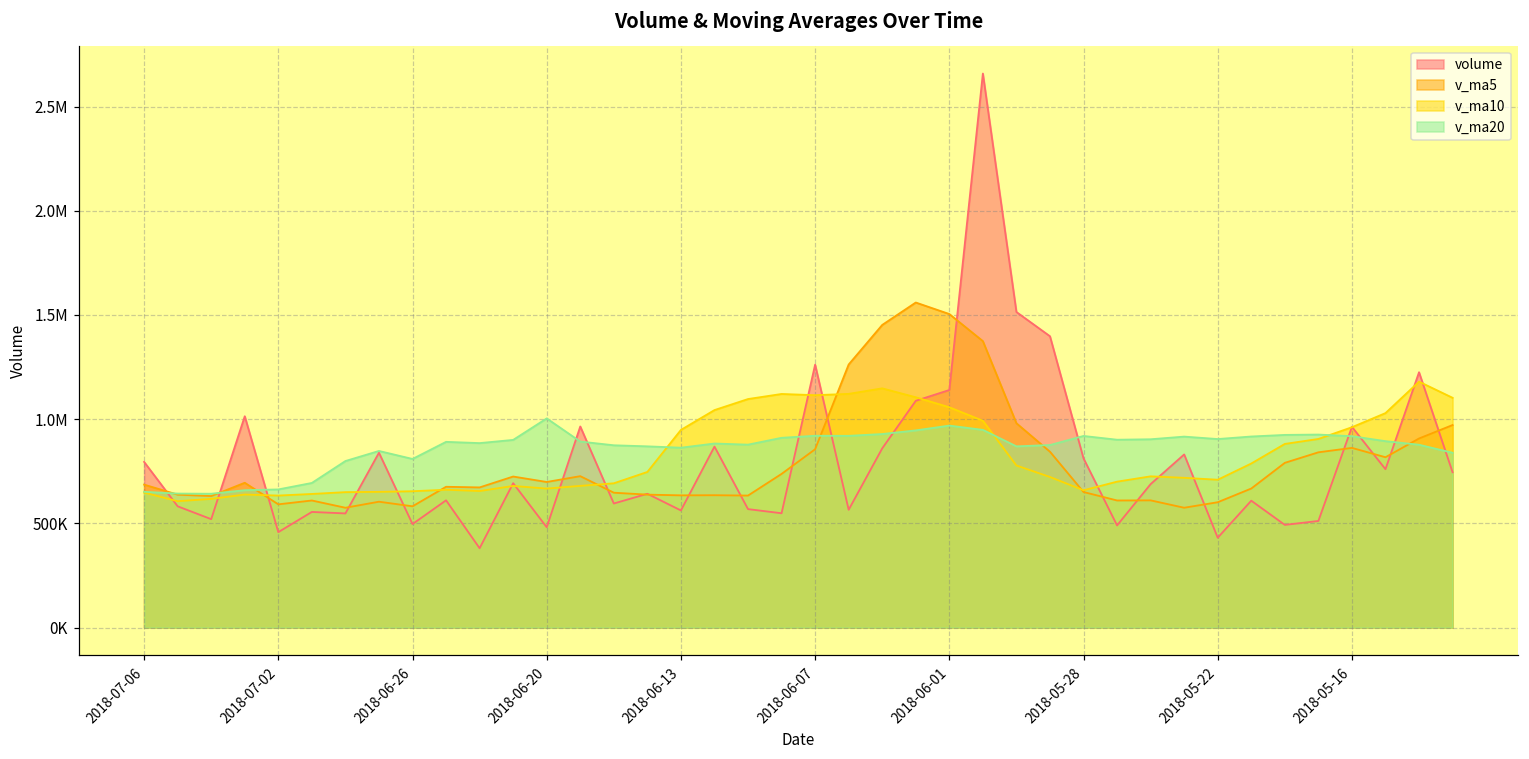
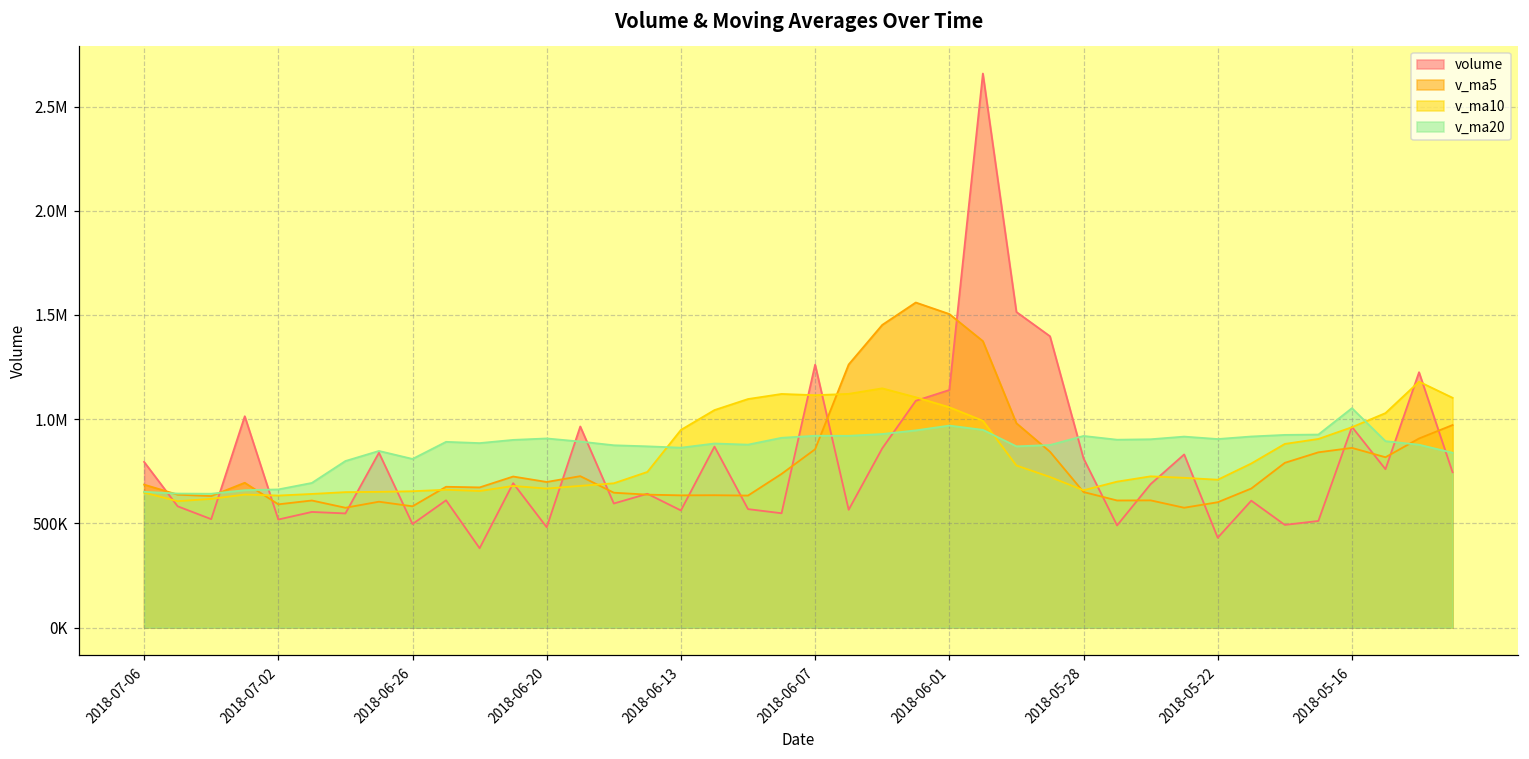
  {
    "volume": {
      "2018-07-06": 800000,
-     "2018-07-02": 460000,
+     "2018-07-02": 520000,
      "2018-06-26": 500000,
      "2018-06-20": 480000,
      "2018-06-13": 560000,
      "2018-06-07": 1260000,
      "2018-06-01": 1140000,
      "2018-05-28": 810000,
      "2018-05-22": 430000
    },
    "v_ma20": {
      "2018-07-02": 660000,
      "2018-06-26": 810000,
-     "2018-06-20": 1000000,
+     "2018-06-20": 910000,
      "2018-06-13": 860000,
      "2018-06-07": 920000,
      "2018-06-01": 970000,
      "2018-05-28": 920000,
      "2018-05-22": 900000,
-     "2018-05-16": 920000
+     "2018-05-16": 1050000
    }
  }
